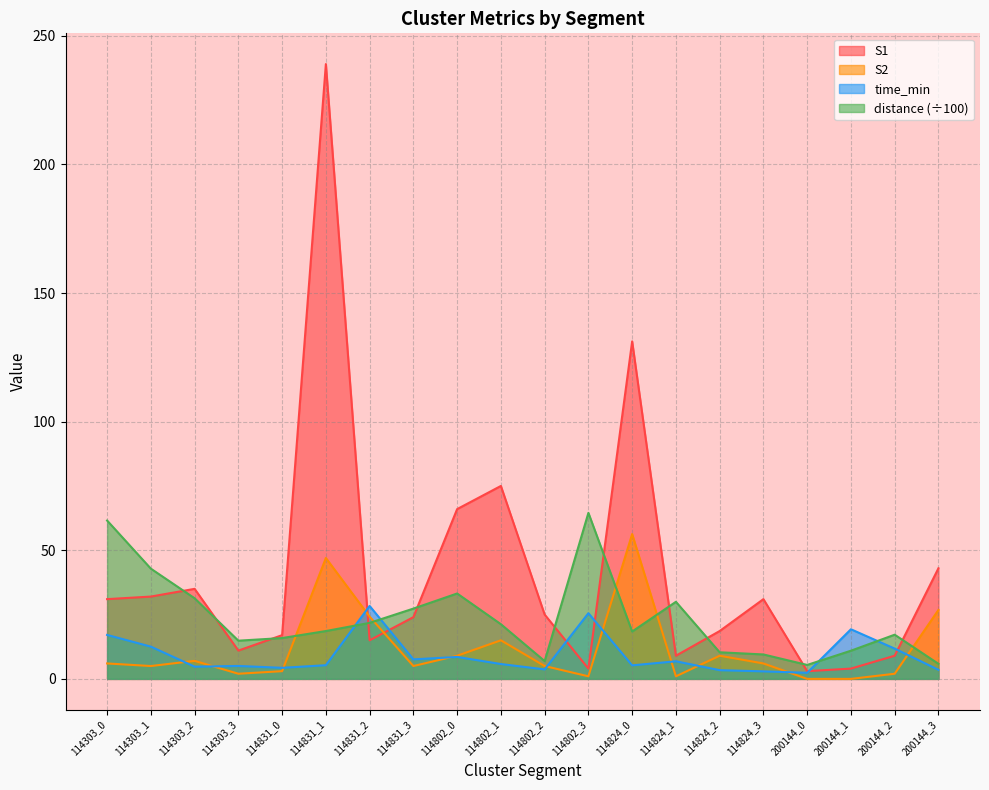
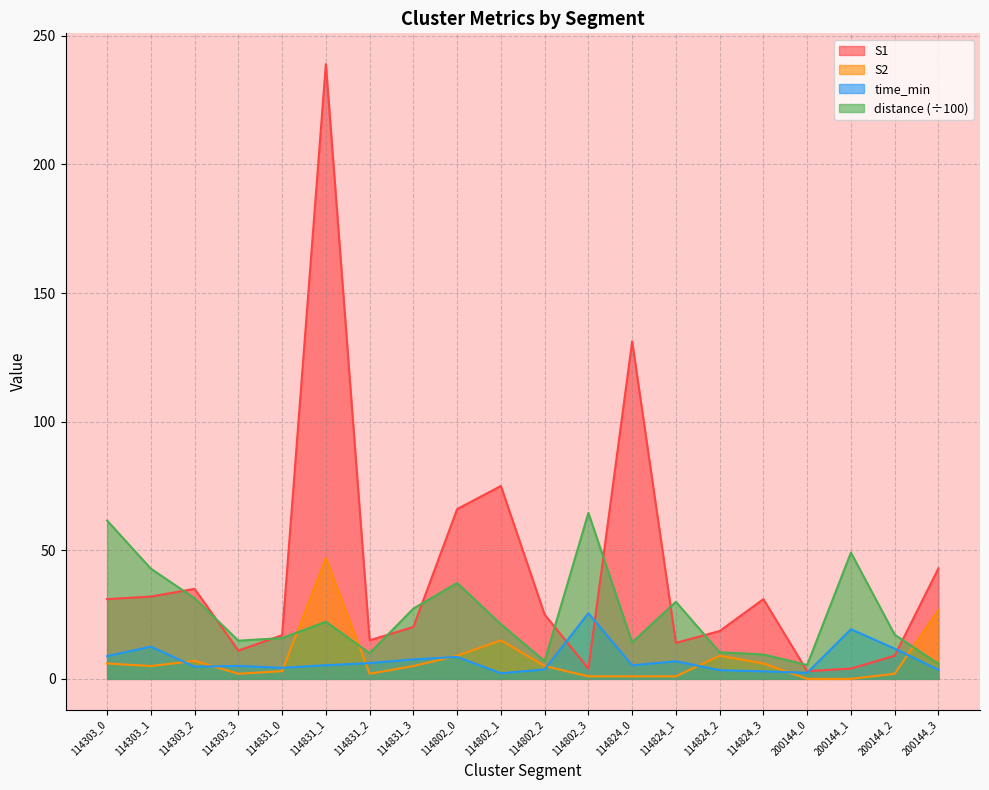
  {
    "S1": {
      "114303_0": 31,
      "114303_1": 32,
      "114303_2": 35,
      "114303_3": 11,
      "114831_0": 17,
      "114831_1": 239,
      "114831_2": 15,
-     "114831_3": 24,
+     "114831_3": 20,
      "114802_0": 66,
      "114802_1": 75,
      "114802_2": 25,
      "114802_3": 4,
      "114824_0": 131,
-     "114824_1": 9,
+     "114824_1": 14,
      "114824_2": 19,
      "114824_3": 31,
      "200144_1": 4,
      "200144_2": 9,
      "200144_3": 43
    },
    "S2": {
      "114303_0": 6,
      "114303_1": 5,
      "114303_2": 7,
      "114303_3": 2,
      "114831_0": 3,
      "114831_1": 47,
-     "114831_2": 24,
+     "114831_2": 2,
      "114831_3": 5,
      "114802_1": 15,
      "114802_2": 5,
      "114802_3": 1,
-     "114824_0": 56,
+     "114824_0": 1,
      "114824_1": 1,
      "114824_2": 9,
      "114824_3": 6,
      "200144_0": 0,
      "200144_1": 0,
      "200144_2": 2,
      "200144_3": 27
    },
    "time_min": {
-     "114303_0": 17,
+     "114303_0": 9,
      "114303_1": 13,
      "114303_2": 5,
      "114303_3": 5,
      "114831_0": 4,
      "114831_1": 5,
-     "114831_2": 28,
+     "114831_2": 6,
      "114831_3": 8,
-     "114802_1": 6,
+     "114802_1": 2,
      "114802_2": 4,
      "114802_3": 26,
      "114824_0": 5,
      "114824_1": 7,
      "114824_2": 3,
      "114824_3": 3,
      "200144_1": 19,
      "200144_2": 12,
      "200144_3": 4
    },
    "distance (÷100)": {
      "114303_0": 62,
      "114303_1": 43,
      "114303_2": 31,
      "114303_3": 15,
      "114831_0": 16,
-     "114831_1": 19,
-     "114831_2": 22,
+     "114831_1": 22,
+     "114831_2": 10,
      "114831_3": 27,
-     "114802_0": 33,
+     "114802_0": 37,
      "114802_1": 21,
      "114802_2": 7,
      "114802_3": 65,
-     "114824_0": 18,
+     "114824_0": 14,
      "114824_1": 30,
      "114824_2": 10,
      "114824_3": 9,
      "200144_0": 5,
-     "200144_1": 11,
+     "200144_1": 49,
      "200144_2": 17,
      "200144_3": 6
    }
  }
